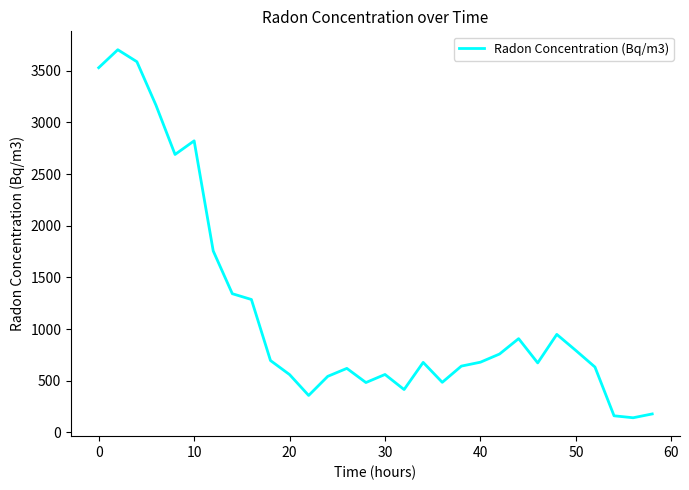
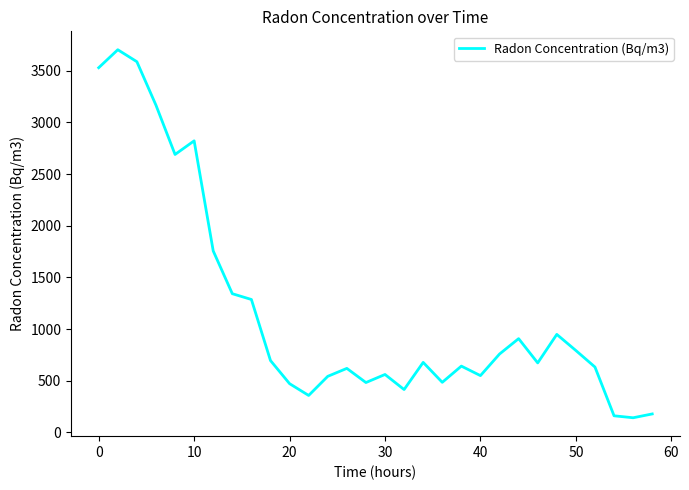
  {
    "0": 3530,
    "10": 2820,
-   "20": 560,
+   "20": 470,
    "30": 560,
-   "40": 680,
+   "40": 550,
    "50": 790
  }
